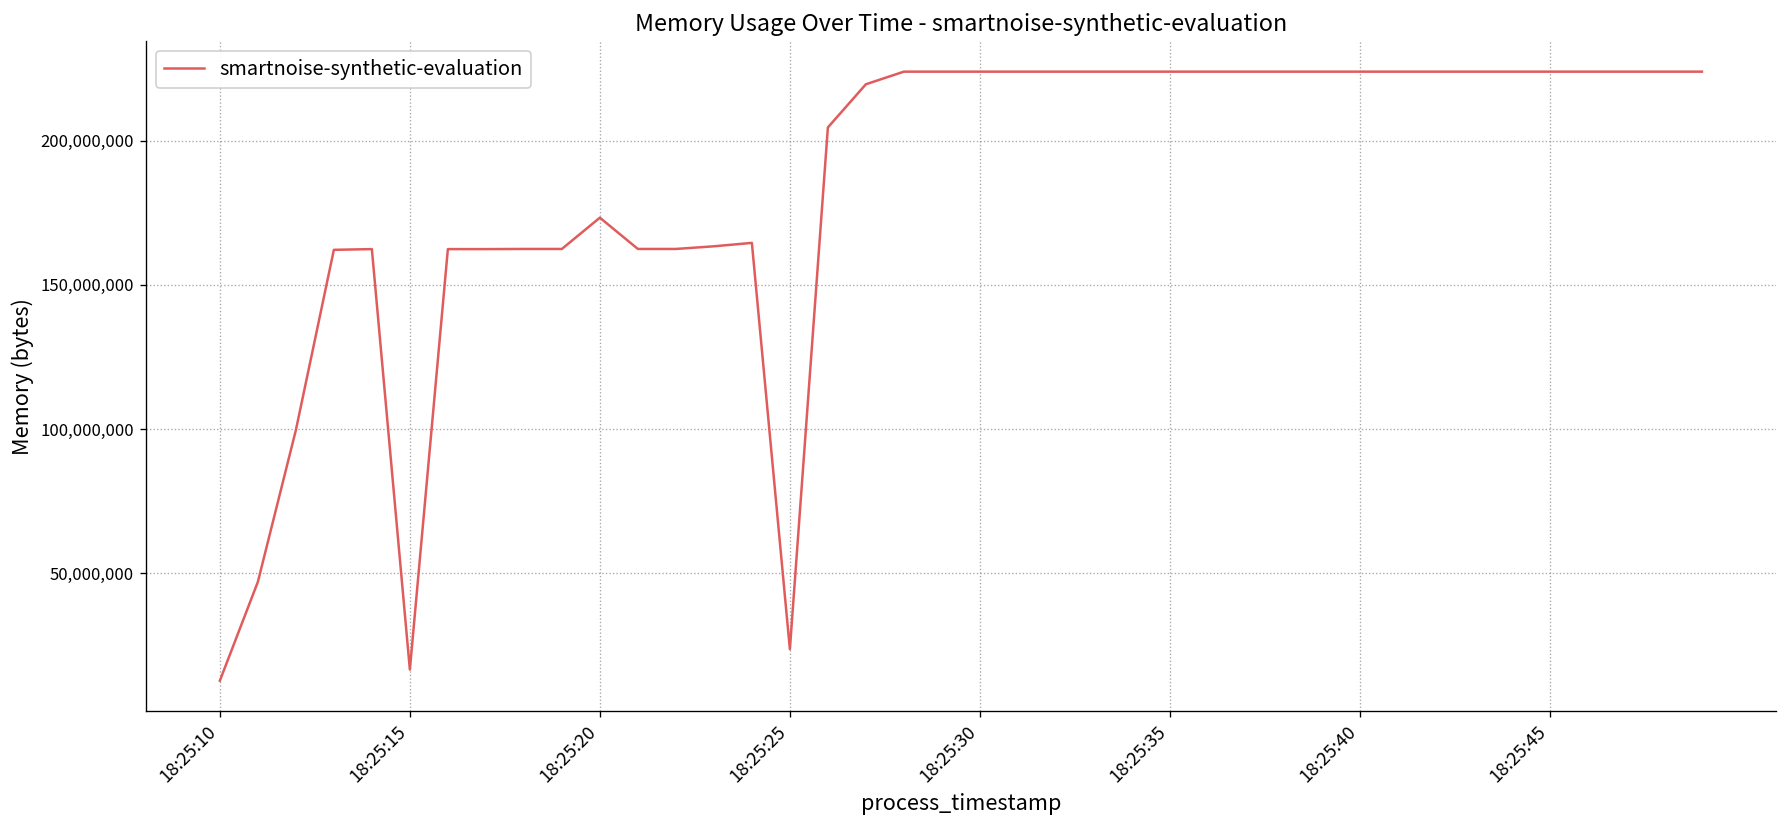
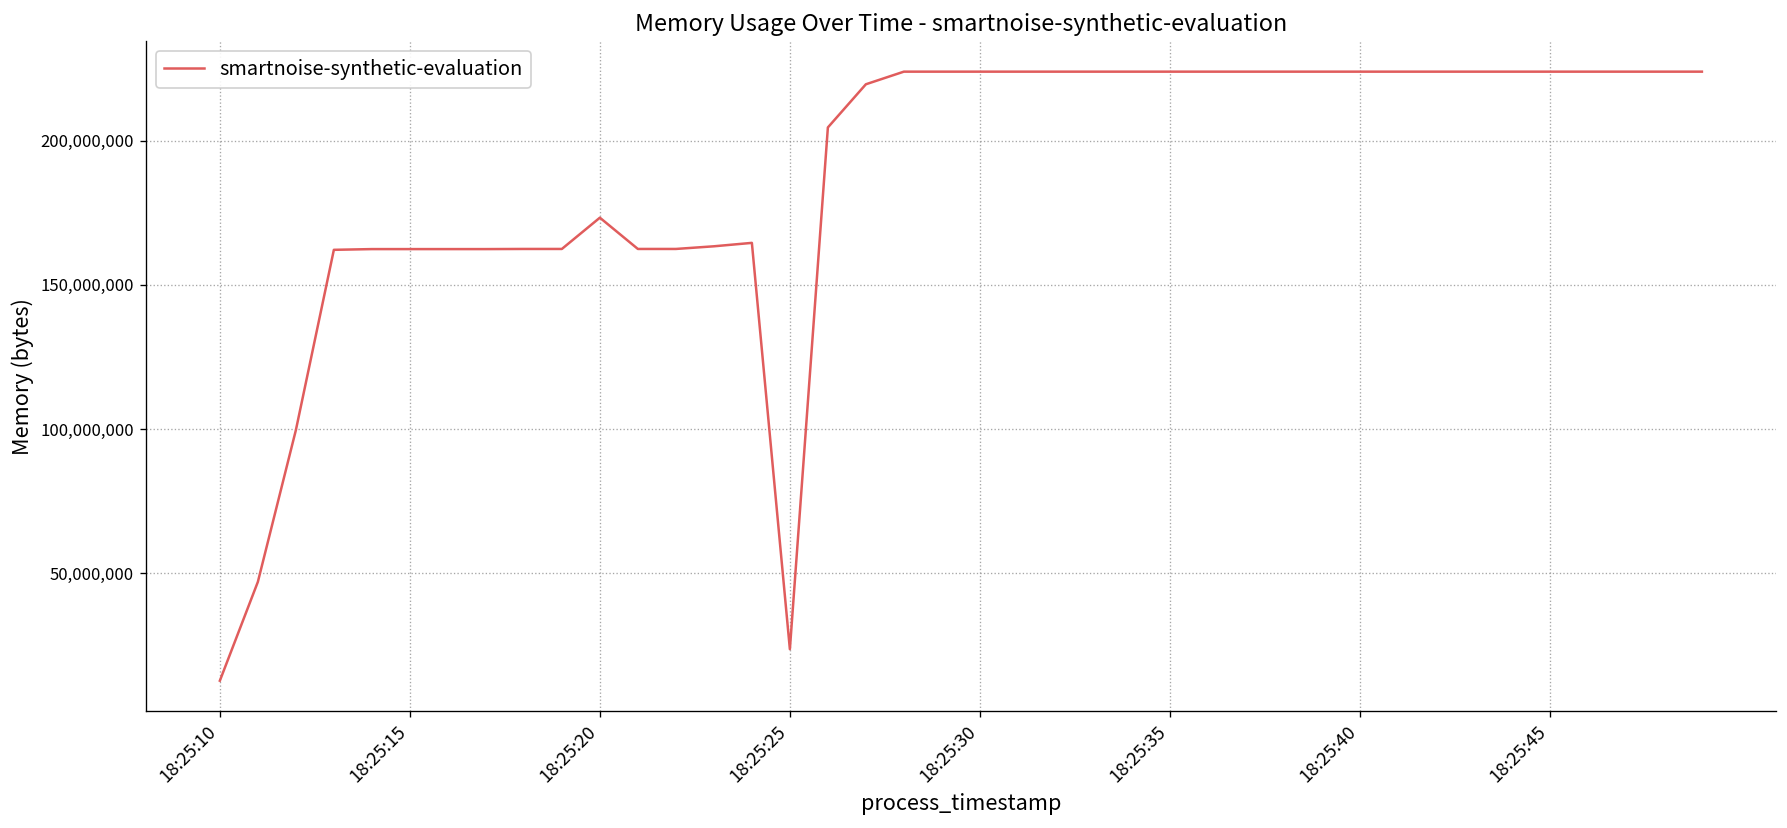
  {
    "18:25:10": "13,000,000",
-   "18:25:15": "17,000,000",
+   "18:25:15": "162,000,000",
    "18:25:20": "173,000,000",
    "18:25:25": "24,000,000",
    "18:25:30": "224,000,000",
    "18:25:35": "224,000,000",
    "18:25:40": "224,000,000",
    "18:25:45": "224,000,000"
  }
